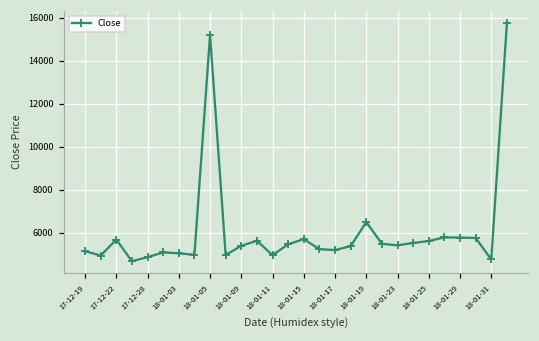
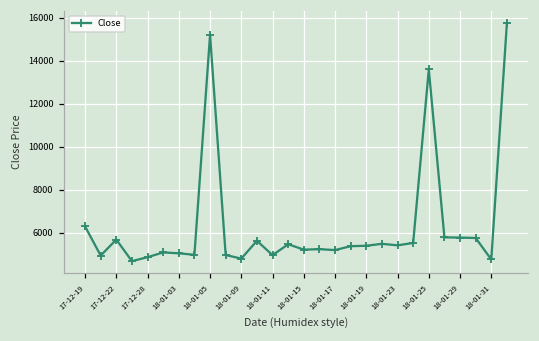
  {
-   "17-12-19": 5200,
+   "17-12-19": 6300,
    "17-12-22": 5700,
    "17-12-28": 4900,
    "18-01-03": 5100,
    "18-01-05": 15200,
-   "18-01-09": 5400,
+   "18-01-09": 4800,
    "18-01-11": 5000,
-   "18-01-15": 5700,
+   "18-01-15": 5200,
    "18-01-17": 5200,
-   "18-01-19": 6500,
+   "18-01-19": 5400,
    "18-01-23": 5400,
-   "18-01-25": 5600,
+   "18-01-25": 13600,
    "18-01-29": 5800,
    "18-01-31": 4800
  }
